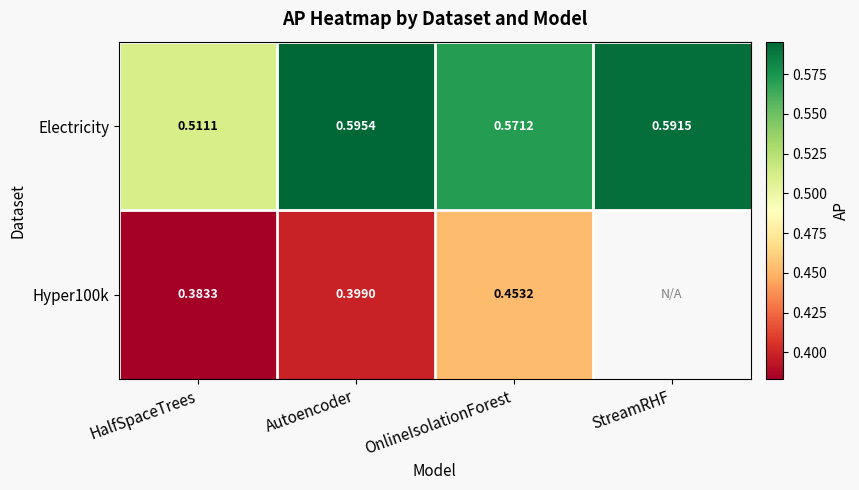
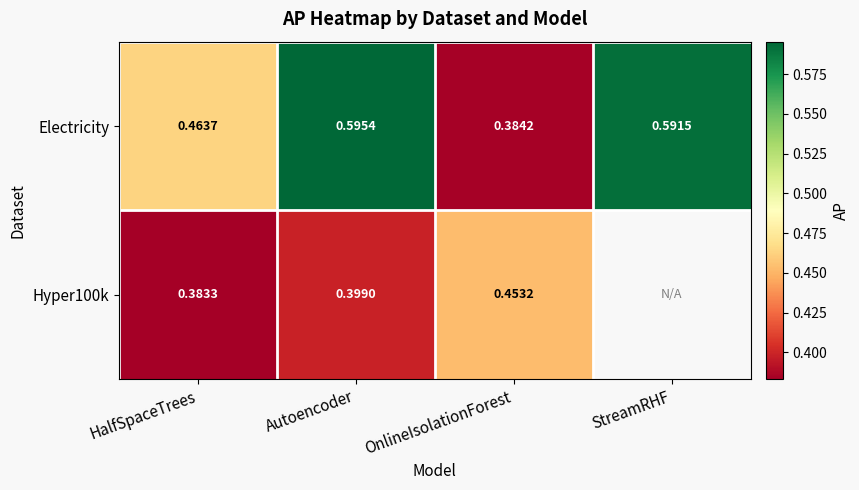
  {
    "Electricity": {
-     "HalfSpaceTrees": 0.5111,
+     "HalfSpaceTrees": 0.4637,
      "Autoencoder": 0.5954,
-     "OnlineIsolationForest": 0.5712,
+     "OnlineIsolationForest": 0.3842,
      "StreamRHF": 0.5915
    },
    "Hyper100k": {
      "HalfSpaceTrees": 0.3833,
      "Autoencoder": 0.3990,
      "OnlineIsolationForest": 0.4532
    }
  }
